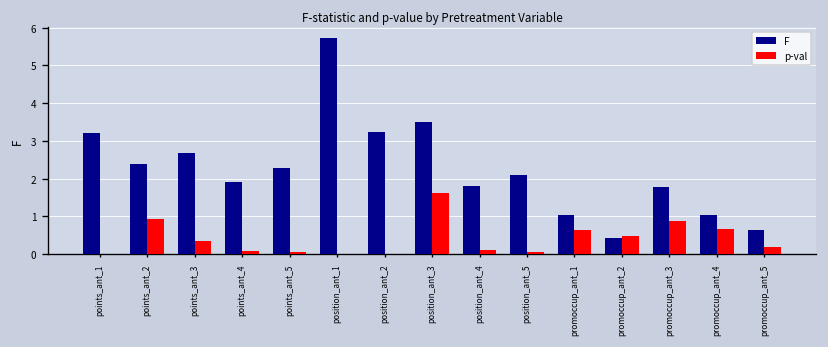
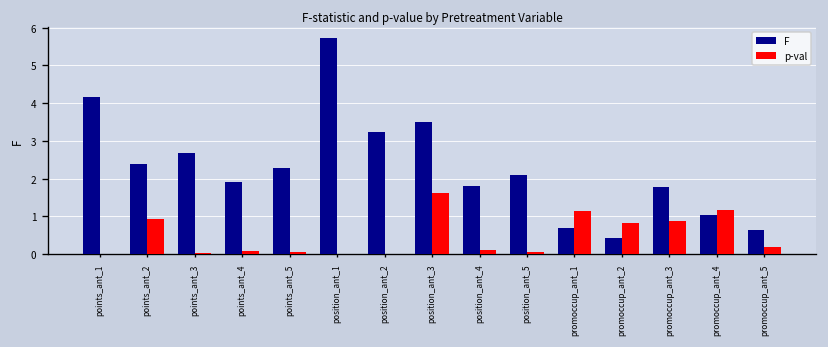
  {
    "F": {
-     "points_ant_1": 3.2,
+     "points_ant_1": 4.2,
      "points_ant_2": 2.4,
      "points_ant_3": 2.7,
      "points_ant_4": 1.9,
      "points_ant_5": 2.3,
      "position_ant_1": 5.7,
      "position_ant_2": 3.2,
      "position_ant_3": 3.5,
      "position_ant_4": 1.8,
      "position_ant_5": 2.1,
-     "promoccup_ant_1": 1.0,
+     "promoccup_ant_1": 0.7,
      "promoccup_ant_2": 0.4,
      "promoccup_ant_3": 1.8,
      "promoccup_ant_4": 1.1,
      "promoccup_ant_5": 0.7
    },
    "p-val": {
      "points_ant_2": 0.9,
-     "points_ant_3": 0.3,
+     "points_ant_3": 0.0,
      "points_ant_4": 0.1,
      "position_ant_1": 0.0,
      "position_ant_3": 1.6,
      "position_ant_4": 0.1,
-     "promoccup_ant_1": 0.6,
-     "promoccup_ant_2": 0.5,
+     "promoccup_ant_1": 1.1,
+     "promoccup_ant_2": 0.8,
      "promoccup_ant_3": 0.9,
-     "promoccup_ant_4": 0.7,
+     "promoccup_ant_4": 1.2,
      "promoccup_ant_5": 0.2
    }
  }
